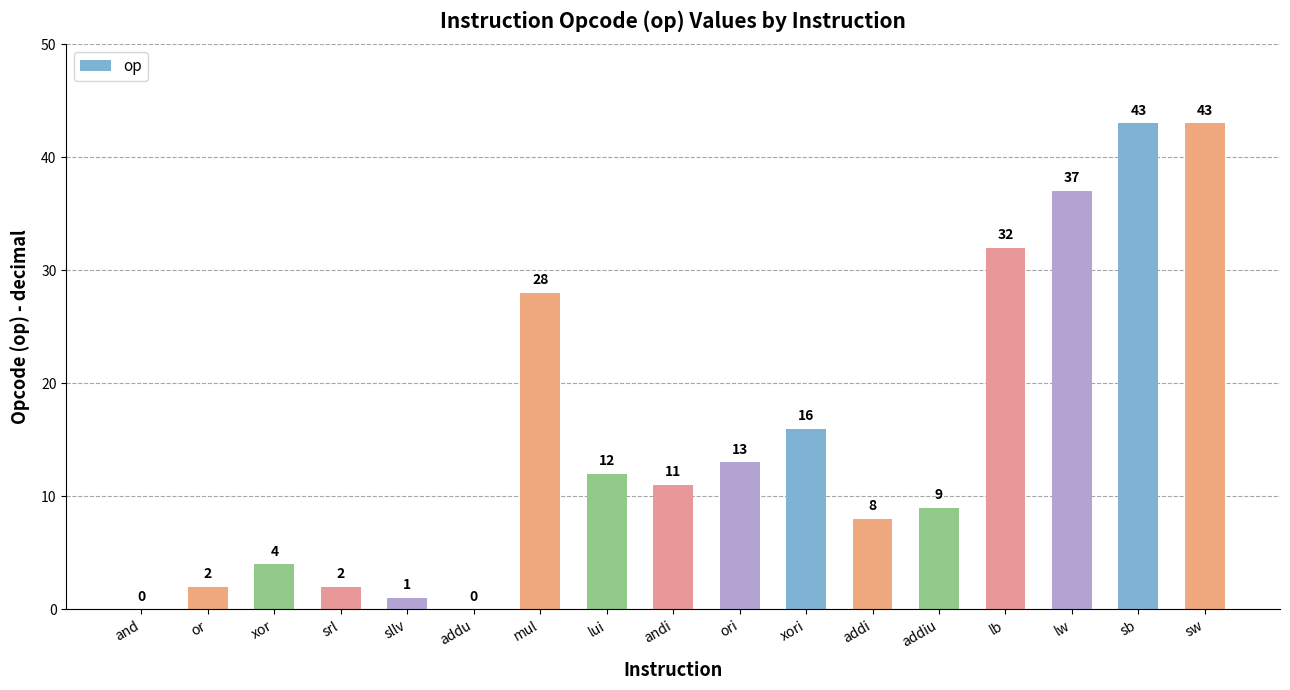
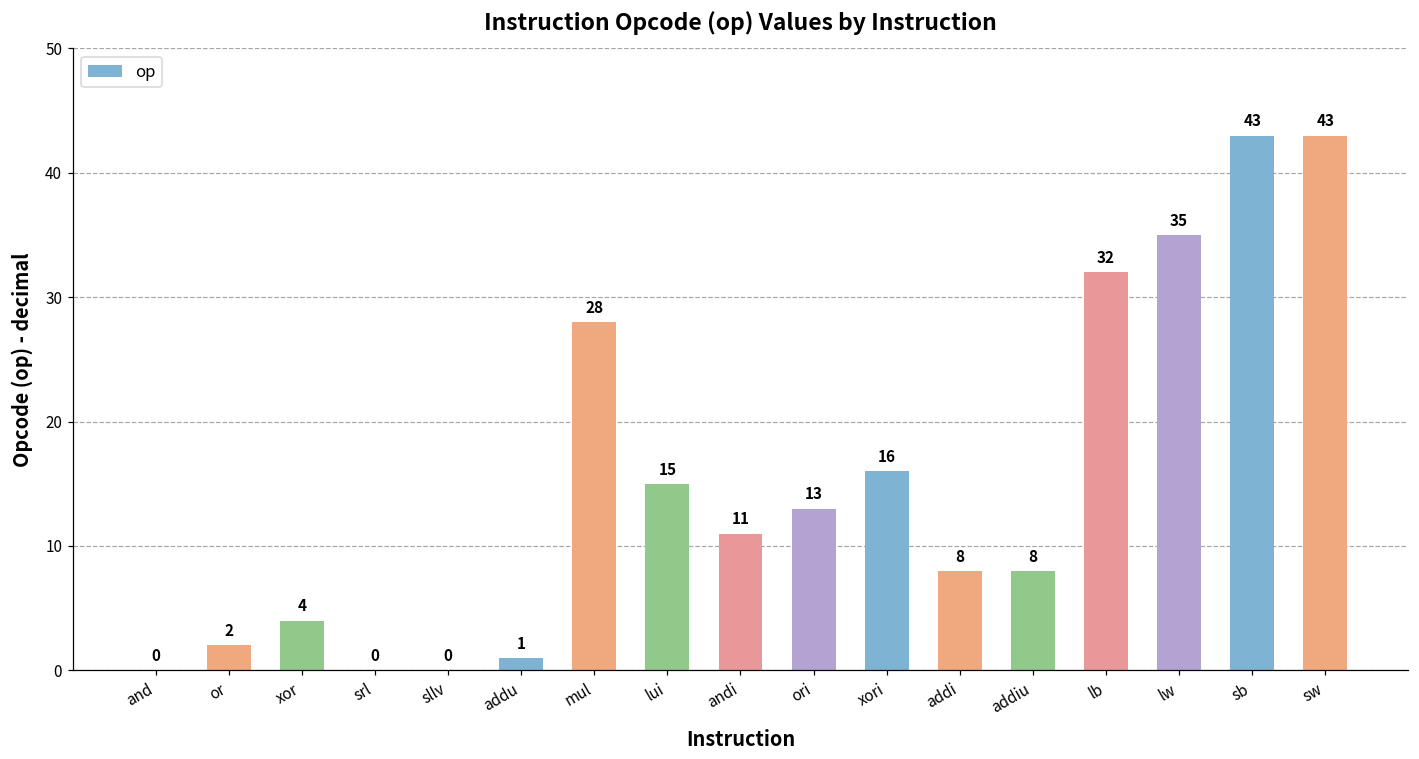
  {
    "and": 0,
    "or": 2,
    "xor": 4,
-   "srl": 2,
-   "sllv": 1,
-   "addu": 0,
+   "srl": 0,
+   "sllv": 0,
+   "addu": 1,
    "mul": 28,
-   "lui": 12,
+   "lui": 15,
    "andi": 11,
    "ori": 13,
    "xori": 16,
    "addi": 8,
-   "addiu": 9,
+   "addiu": 8,
    "lb": 32,
-   "lw": 37,
+   "lw": 35,
    "sb": 43,
    "sw": 43
  }
